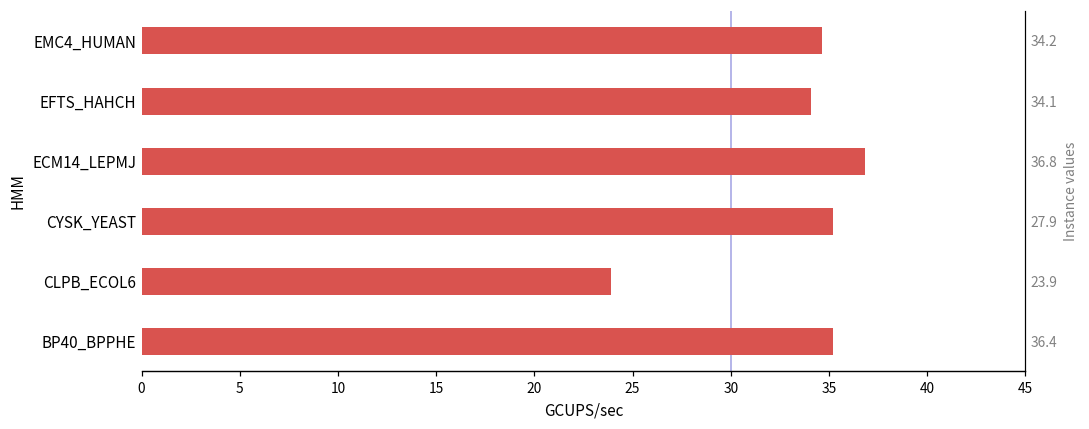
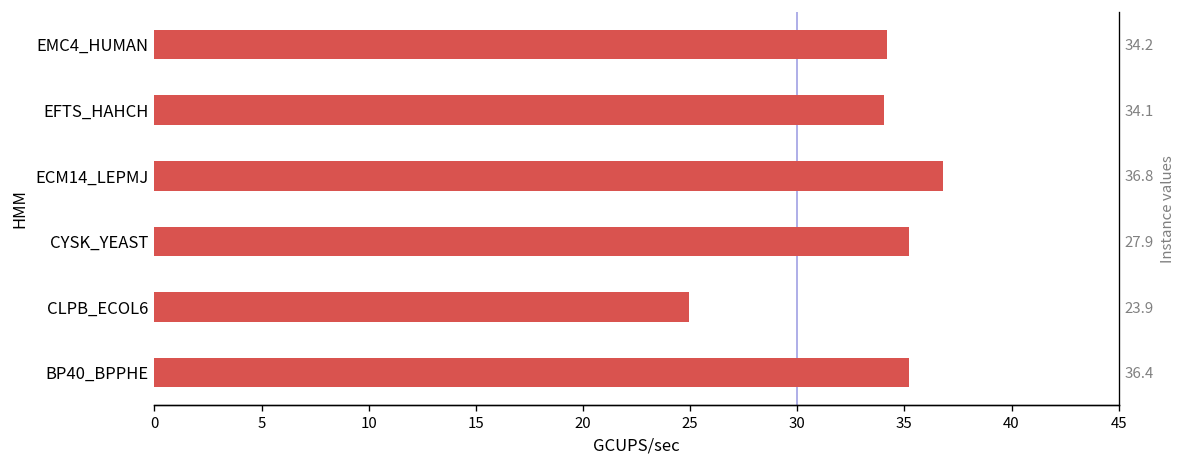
  {
-   "EMC4_HUMAN": 34.7,
+   "EMC4_HUMAN": 34.2,
    "EFTS_HAHCH": 34.1,
    "ECM14_LEPMJ": 36.8,
    "CYSK_YEAST": 35.2,
-   "CLPB_ECOL6": 23.9,
+   "CLPB_ECOL6": 25.0,
    "BP40_BPPHE": 35.2
  }
